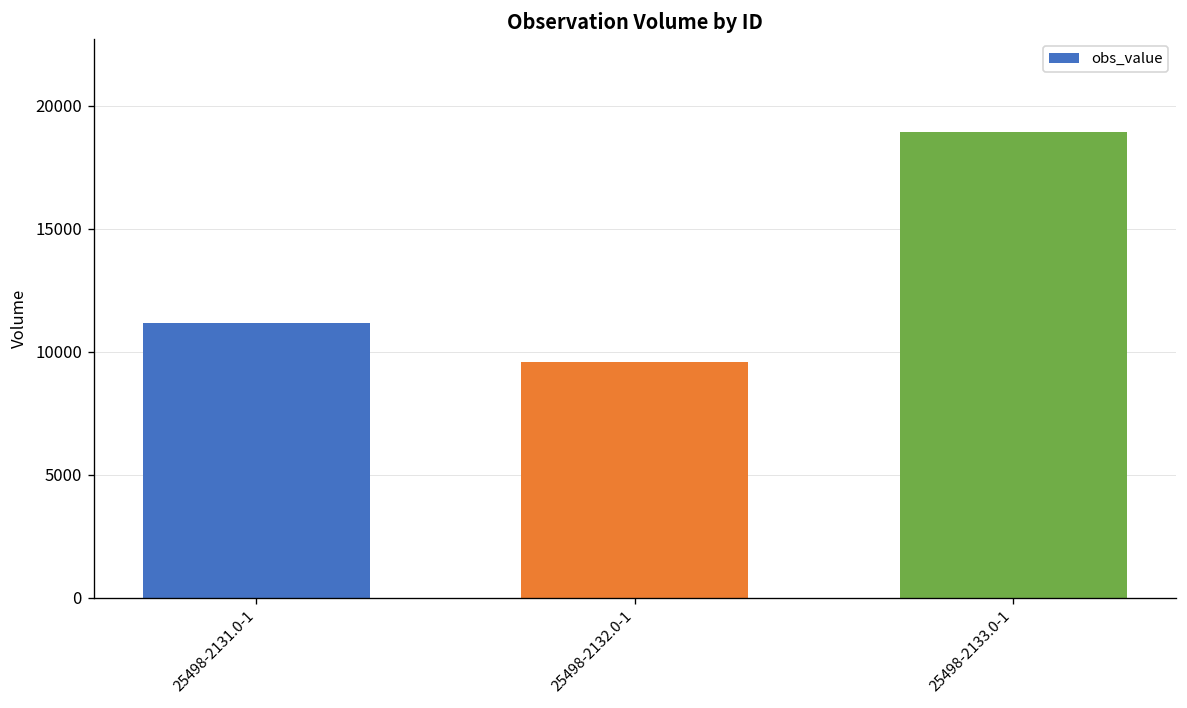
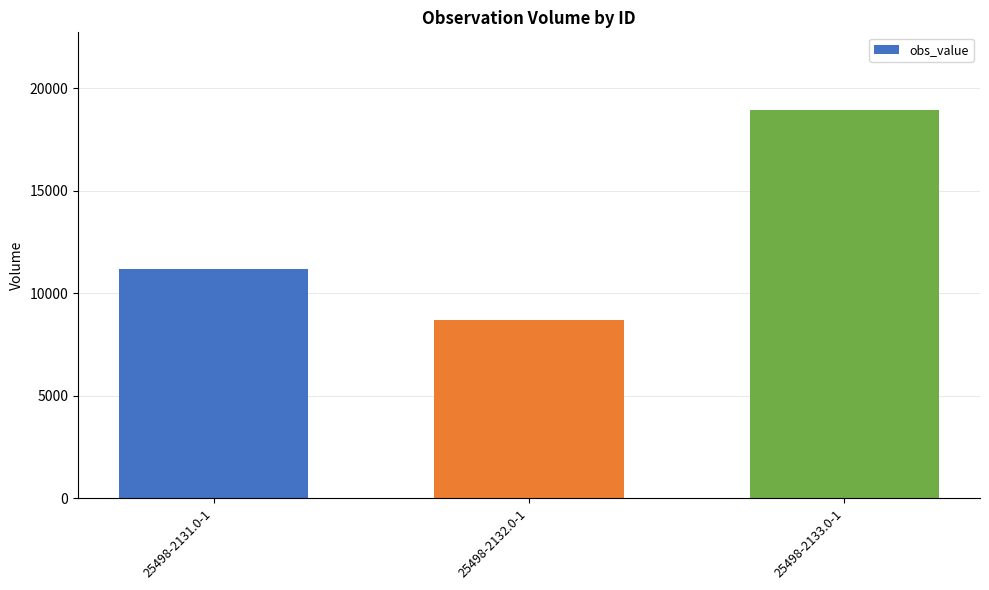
  {
    "25498-2131.0-1": 11200,
-   "25498-2132.0-1": 9600,
+   "25498-2132.0-1": 8700,
    "25498-2133.0-1": 18900
  }
